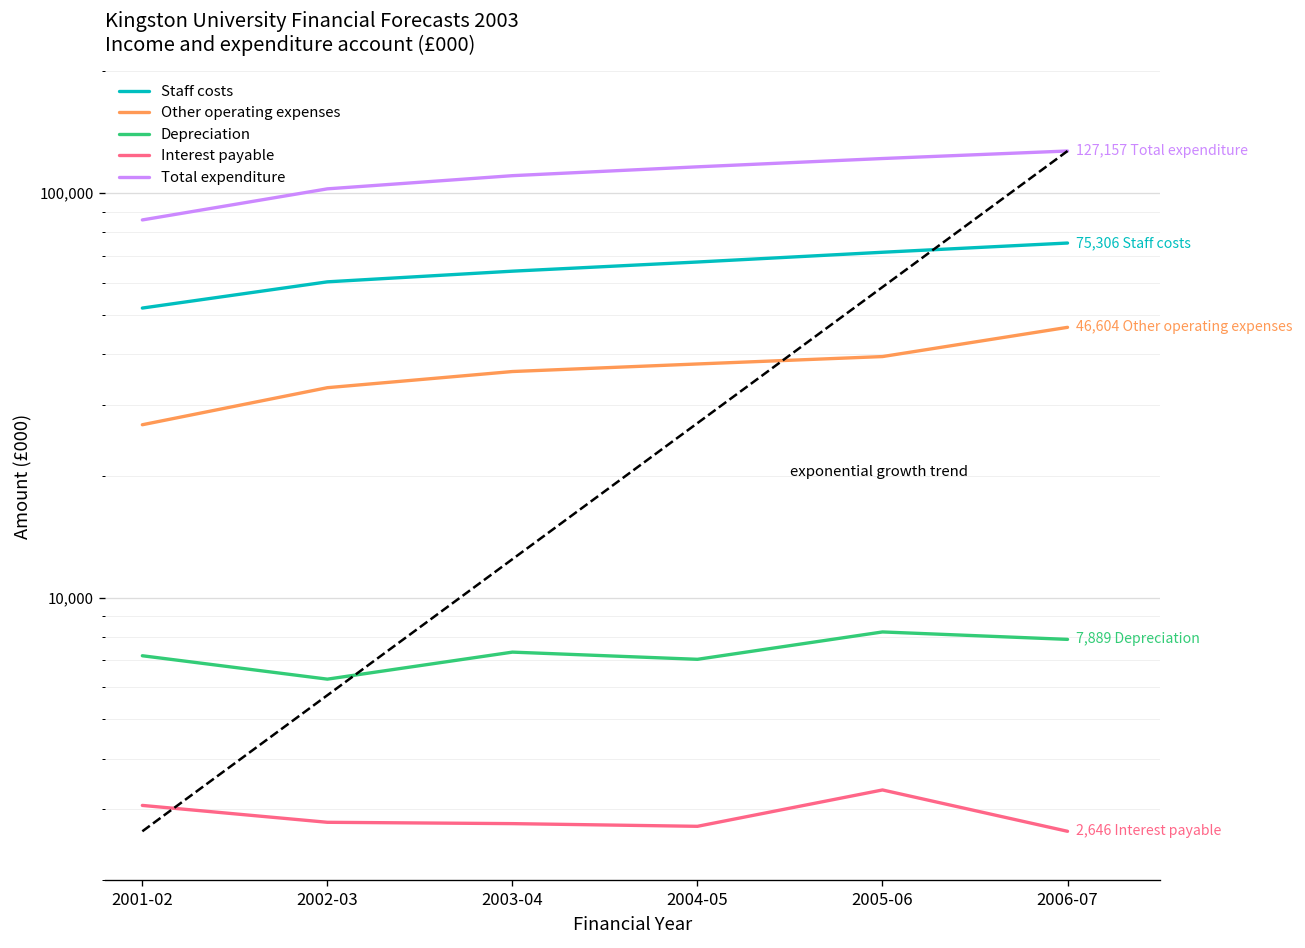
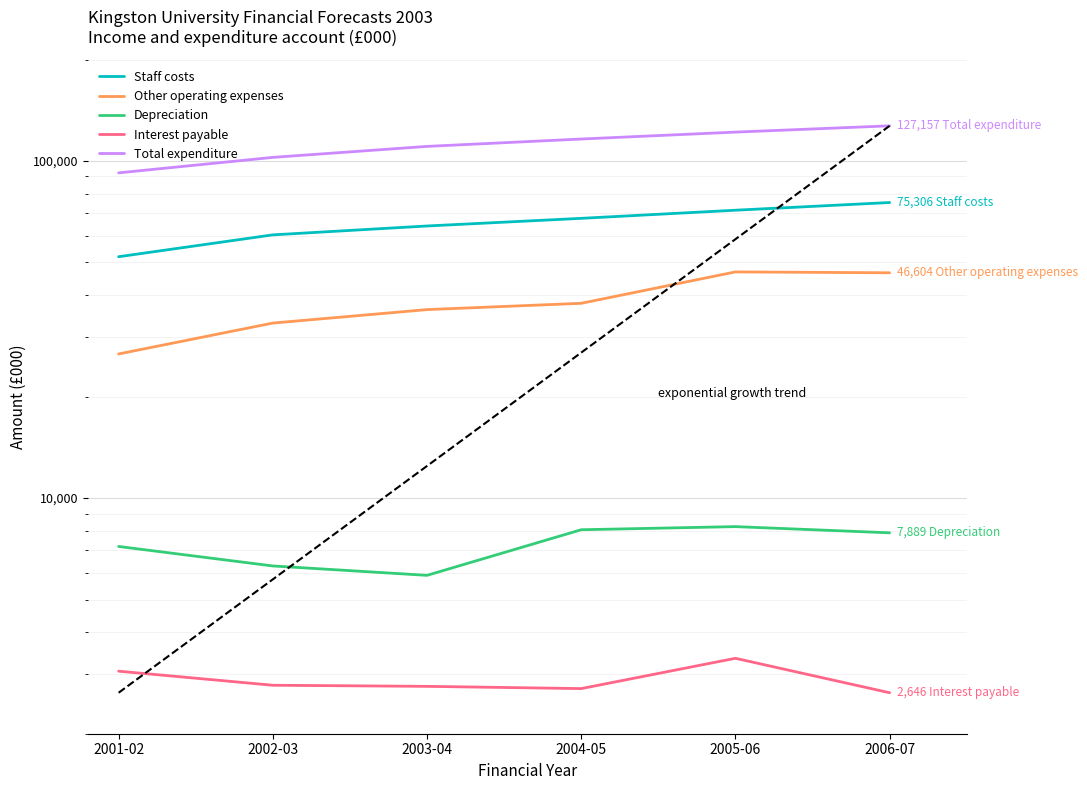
  {
    "Staff costs": {
      "2006-07": "75,306"
    },
    "Other operating expenses": {
      "2001-02": "27,000",
      "2002-03": "33,000",
      "2003-04": "36,000",
      "2004-05": "38,000",
-     "2005-06": "39,000"
+     "2005-06": "47,000"
    },
    "Depreciation": {
      "2001-02": "7,200",
      "2002-03": "6,300",
-     "2003-04": "7,300",
-     "2004-05": "7,000",
+     "2003-04": "5,900",
+     "2004-05": "8,100",
      "2005-06": "8,200"
    },
    "Interest payable": {
      "2006-07": "2,646"
    },
    "Total expenditure": {
-     "2001-02": "86,000",
+     "2001-02": "92,000",
      "2002-03": "103,000",
      "2003-04": "110,000",
      "2004-05": "116,000",
      "2005-06": "122,000"
    }
  }
